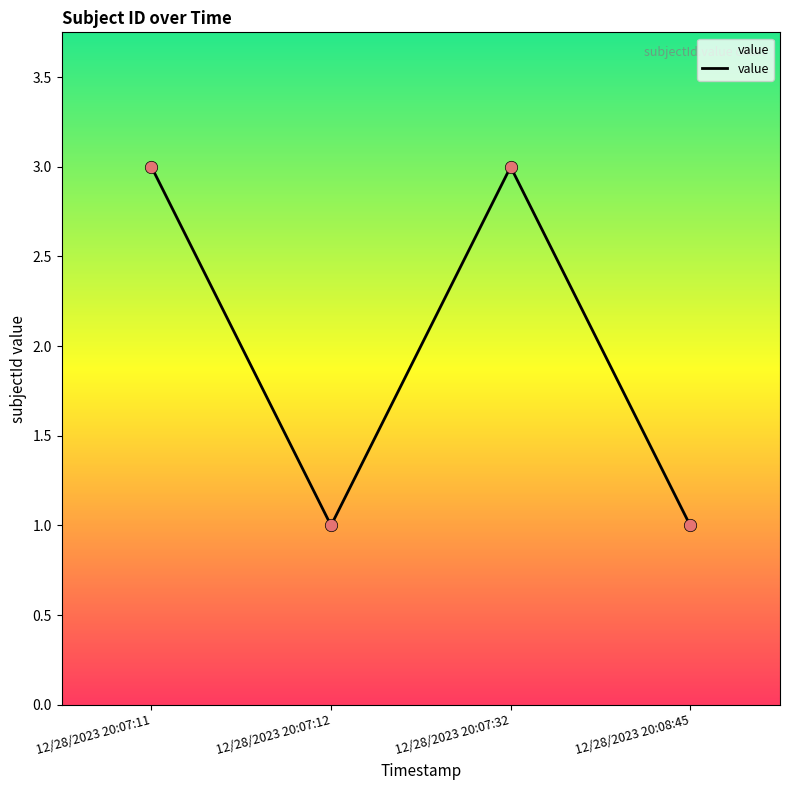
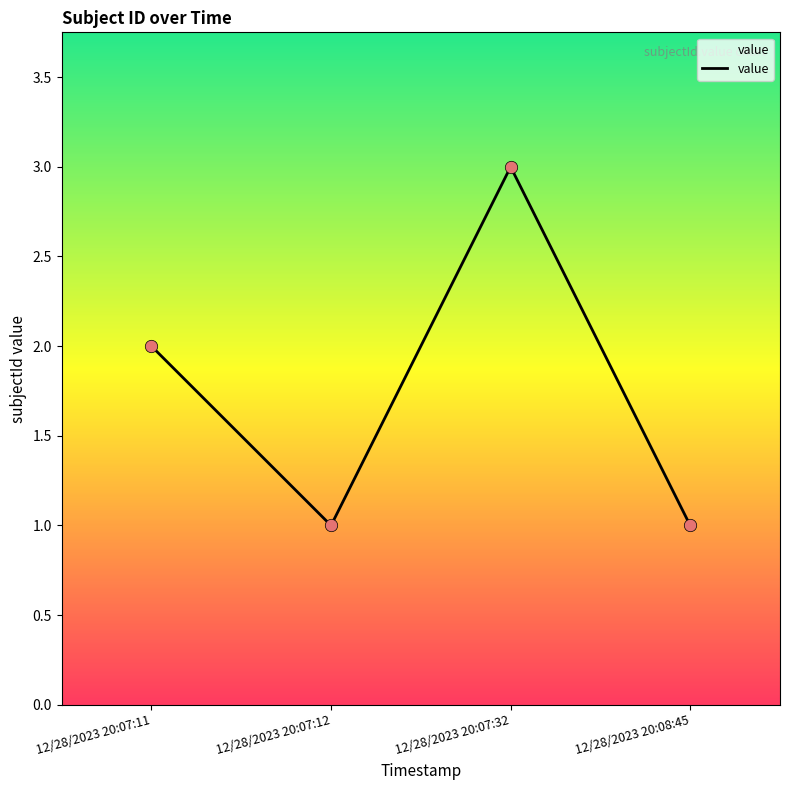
  {
-   "12/28/2023 20:07:11": 3,
+   "12/28/2023 20:07:11": 2,
    "12/28/2023 20:07:12": 1,
    "12/28/2023 20:07:32": 3,
    "12/28/2023 20:08:45": 1
  }
